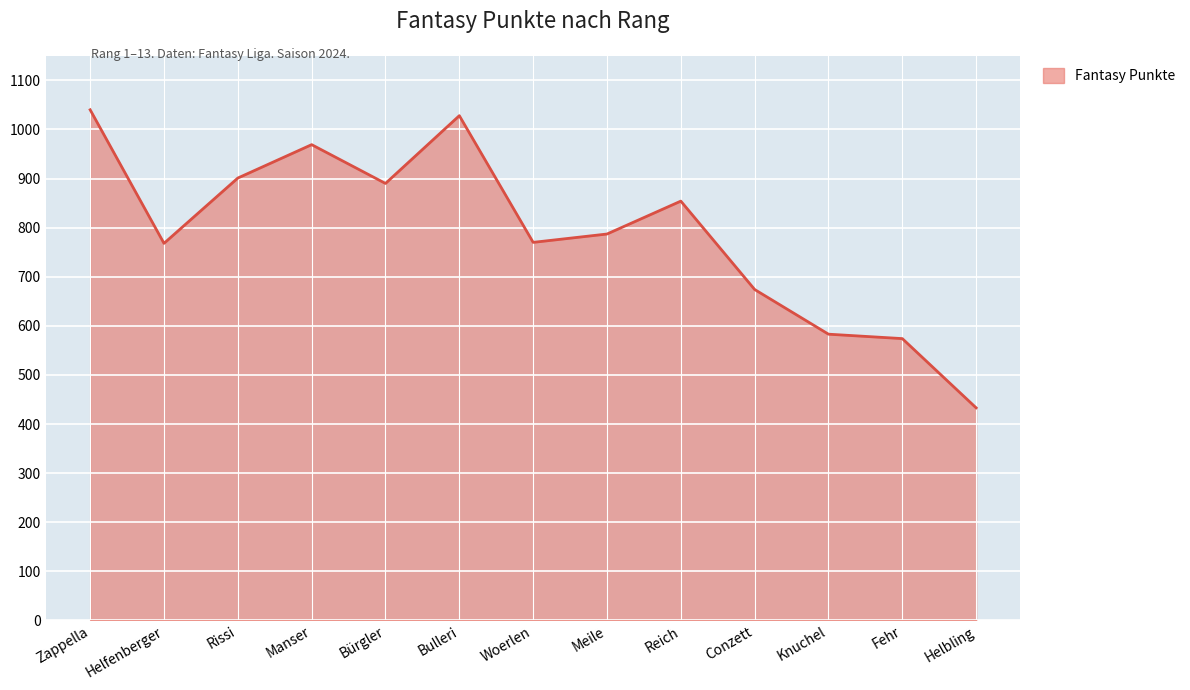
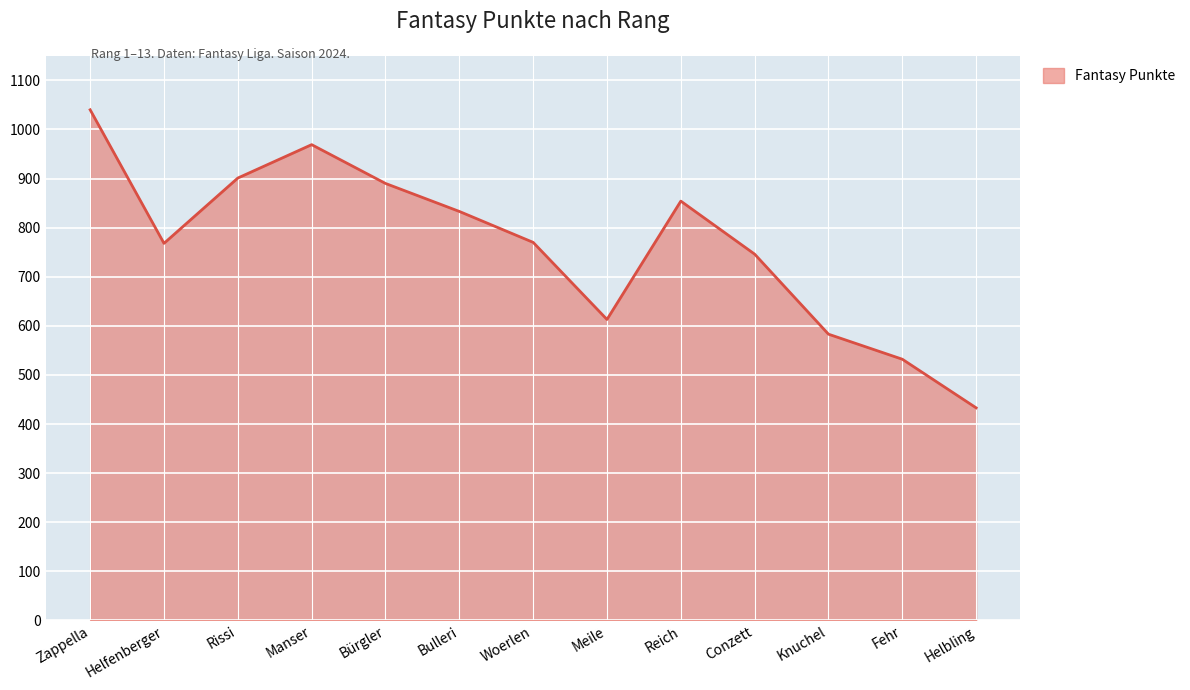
  {
    "Zappella": 1040,
    "Helfenberger": 770,
    "Rissi": 900,
    "Manser": 970,
    "Bürgler": 890,
-   "Bulleri": 1030,
+   "Bulleri": 830,
    "Woerlen": 770,
-   "Meile": 790,
+   "Meile": 610,
    "Reich": 850,
-   "Conzett": 670,
+   "Conzett": 750,
    "Knuchel": 580,
-   "Fehr": 570,
+   "Fehr": 530,
    "Helbling": 430
  }
